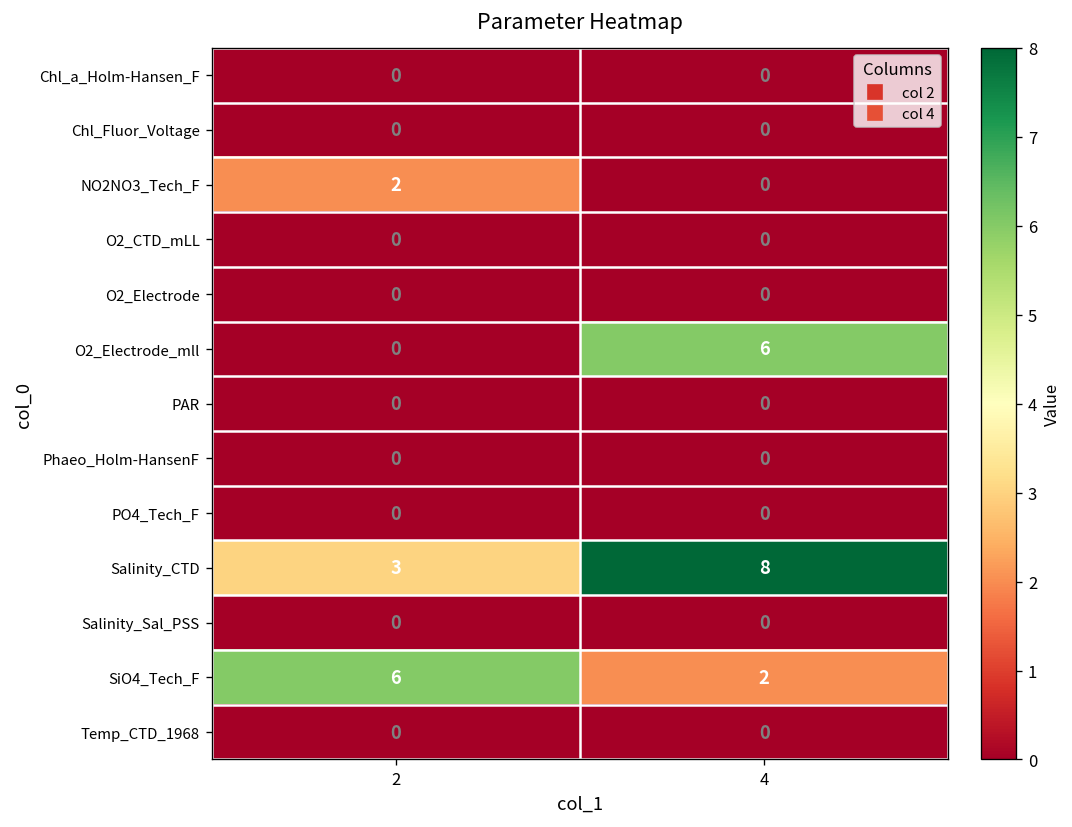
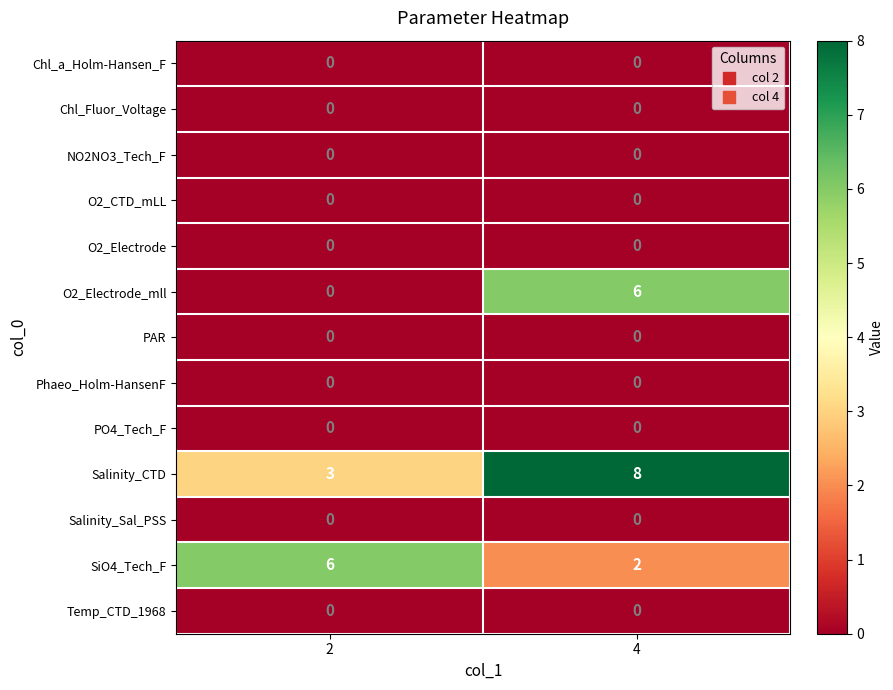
  {
    "Chl_a_Holm-Hansen_F": {
      "2": 0,
      "4": 0
    },
    "Chl_Fluor_Voltage": {
      "2": 0,
      "4": 0
    },
    "NO2NO3_Tech_F": {
-     "2": 2,
+     "2": 0,
      "4": 0
    },
    "O2_CTD_mLL": {
      "2": 0,
      "4": 0
    },
    "O2_Electrode": {
      "2": 0,
      "4": 0
    },
    "O2_Electrode_mll": {
      "2": 0,
      "4": 6
    },
    "PAR": {
      "2": 0,
      "4": 0
    },
    "Phaeo_Holm-HansenF": {
      "2": 0,
      "4": 0
    },
    "PO4_Tech_F": {
      "2": 0,
      "4": 0
    },
    "Salinity_CTD": {
      "2": 3,
      "4": 8
    },
    "Salinity_Sal_PSS": {
      "2": 0,
      "4": 0
    },
    "SiO4_Tech_F": {
      "2": 6,
      "4": 2
    },
    "Temp_CTD_1968": {
      "2": 0,
      "4": 0
    }
  }
